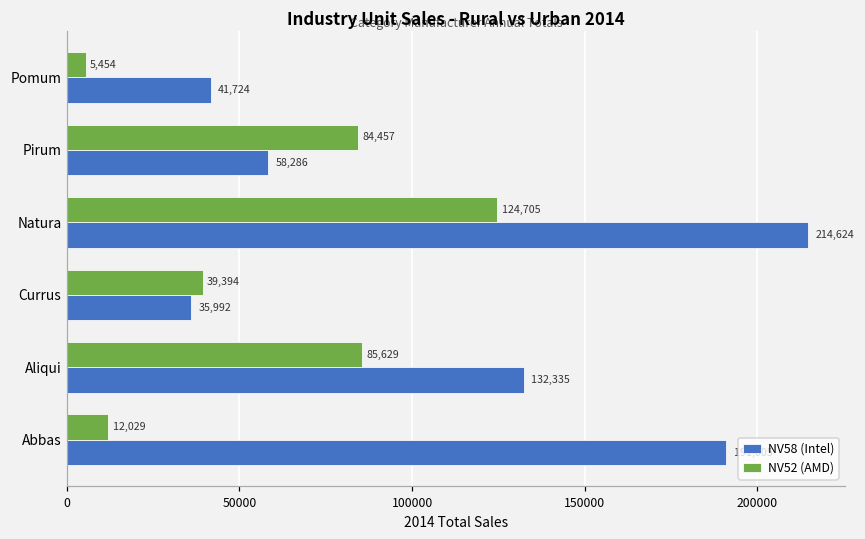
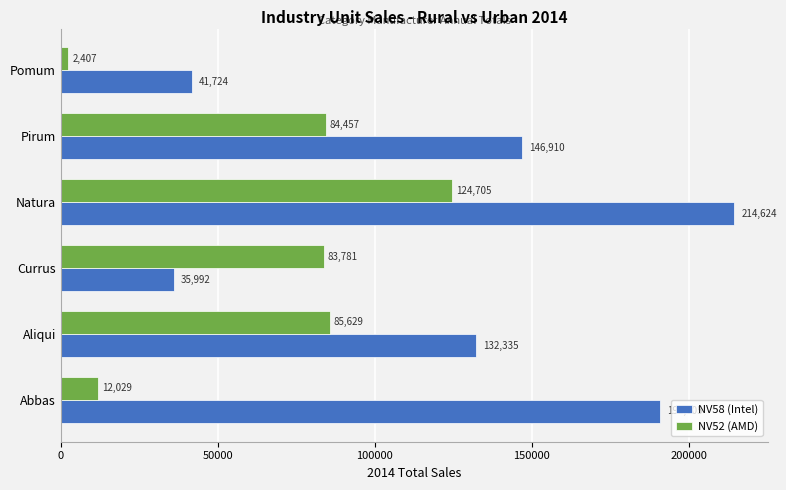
  {
    "NV58 (Intel)": {
      "Pomum": "41,724",
-     "Pirum": "58,286",
+     "Pirum": "146,910",
      "Natura": "214,624",
      "Currus": "35,992",
      "Aliqui": "132,335"
    },
    "NV52 (AMD)": {
-     "Pomum": "5,454",
+     "Pomum": "2,407",
      "Pirum": "84,457",
      "Natura": "124,705",
-     "Currus": "39,394",
+     "Currus": "83,781",
      "Aliqui": "85,629",
      "Abbas": "12,029"
    }
  }
